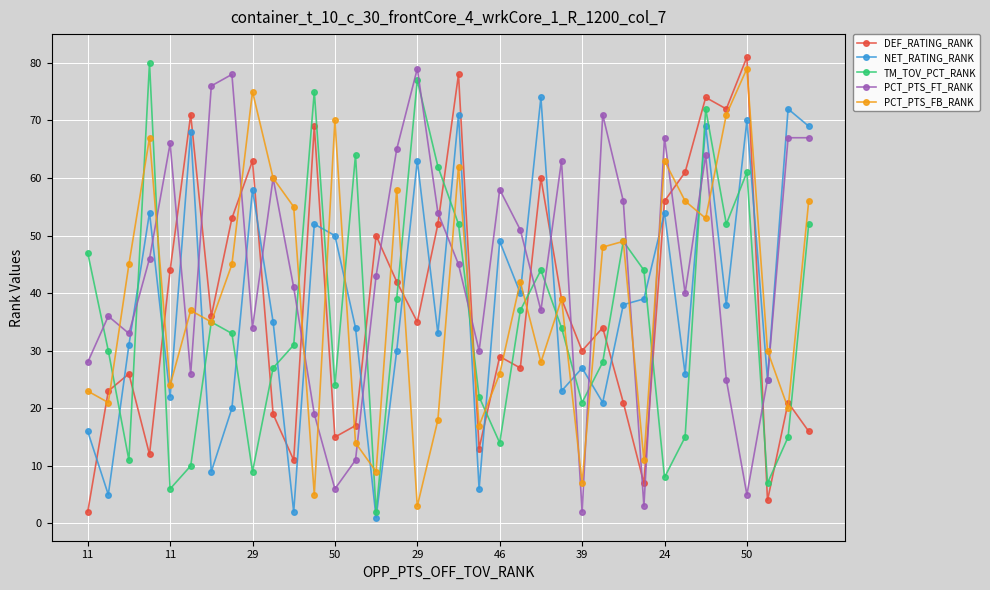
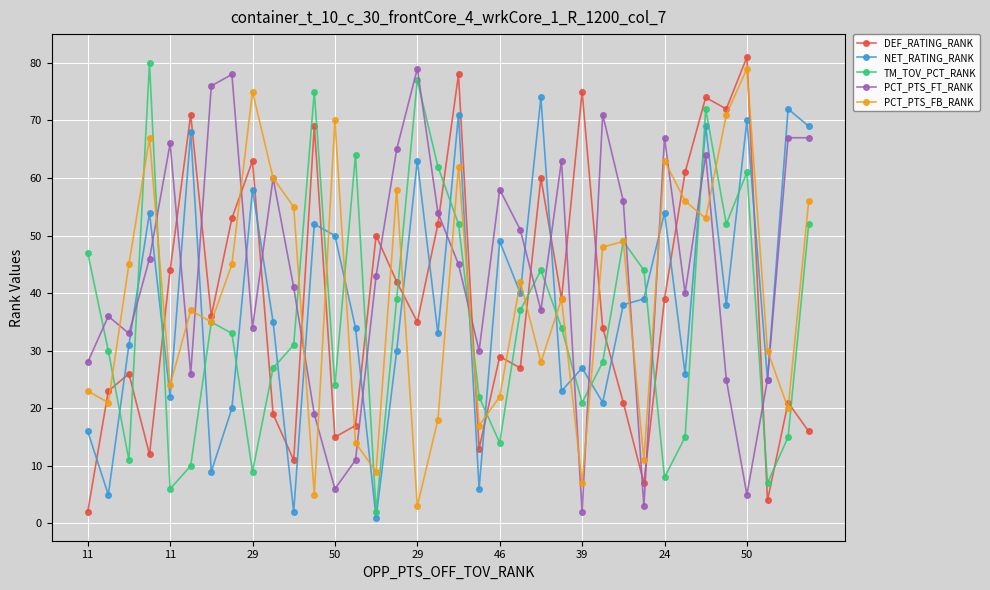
  {
    "DEF_RATING_RANK": {
      "46": 29,
-     "39": 30,
-     "24": 56
+     "39": 75,
+     "24": 39
    },
    "NET_RATING_RANK": {
      "46": 49,
      "39": 27,
      "24": 54
    },
    "TM_TOV_PCT_RANK": {
      "46": 14,
      "39": 21,
      "24": 8
    },
    "PCT_PTS_FT_RANK": {
      "46": 58,
      "39": 2,
      "24": 67
    },
    "PCT_PTS_FB_RANK": {
-     "46": 26,
+     "46": 22,
      "39": 7,
      "24": 63
    }
  }
